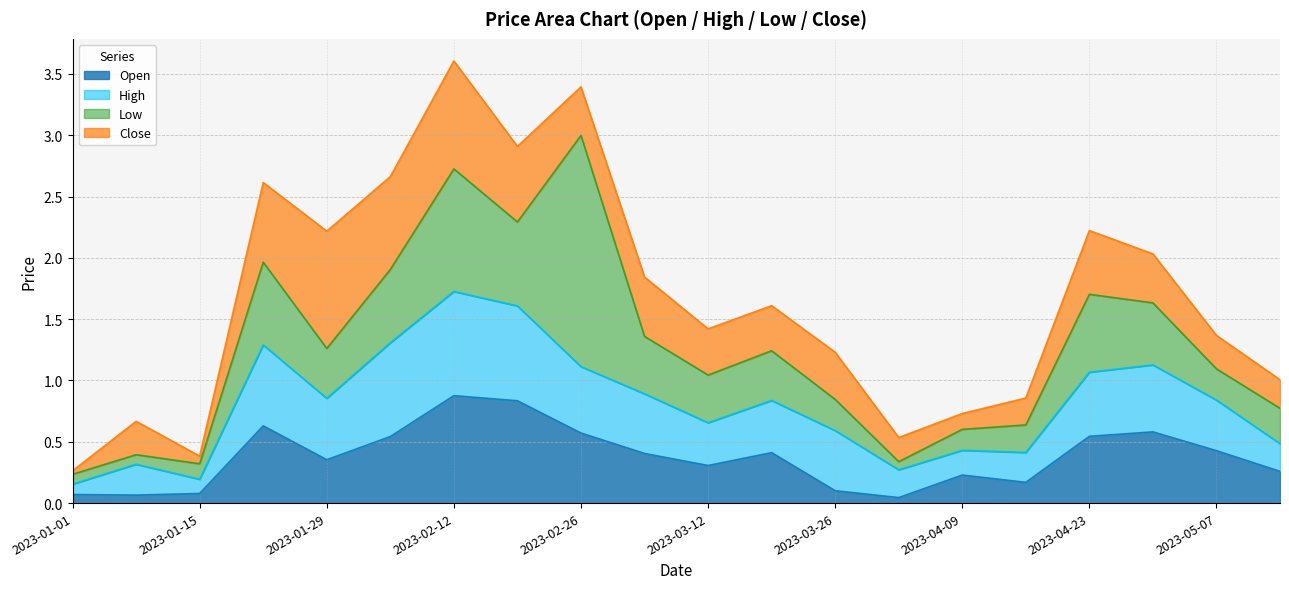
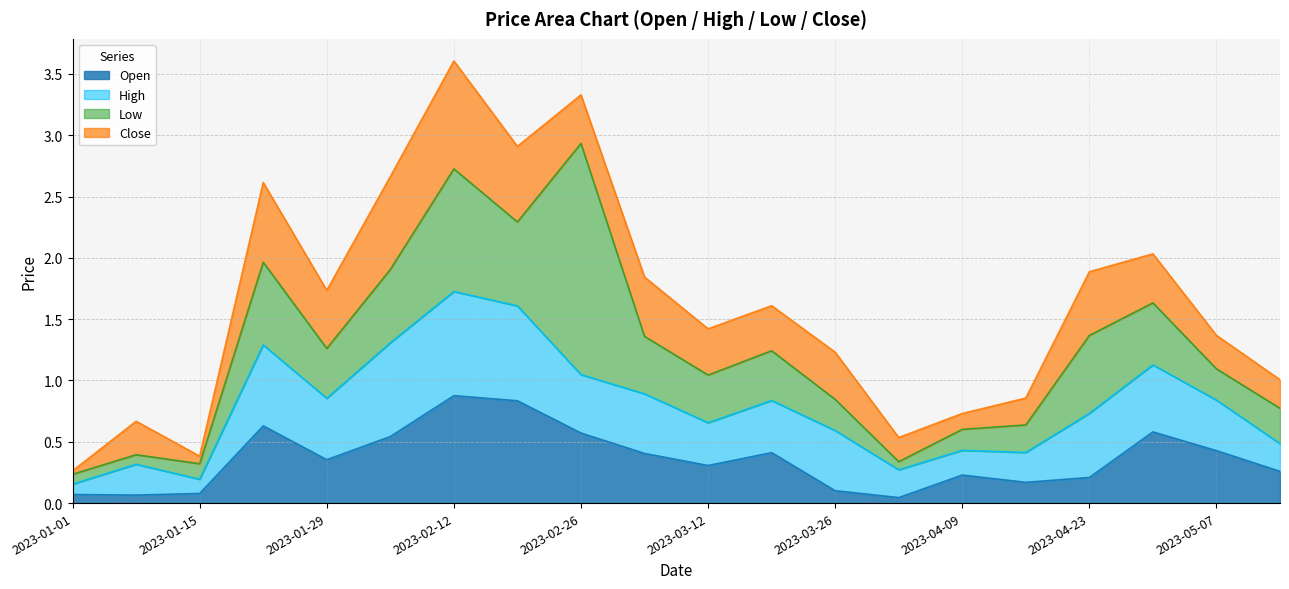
  {
    "Open": {
      "2023-01-01": 0.07,
      "2023-01-15": 0.08,
      "2023-01-29": 0.35,
      "2023-02-12": 0.88,
      "2023-02-26": 0.57,
      "2023-03-12": 0.31,
      "2023-03-26": 0.10,
      "2023-04-09": 0.23,
-     "2023-04-23": 0.54,
+     "2023-04-23": 0.21,
      "2023-05-07": 0.43
    },
    "High": {
      "2023-01-01": 0.08,
      "2023-01-15": 0.12,
      "2023-01-29": 0.50,
      "2023-02-12": 0.85,
-     "2023-02-26": 0.54,
+     "2023-02-26": 0.48,
      "2023-03-12": 0.35,
      "2023-03-26": 0.49,
      "2023-04-09": 0.20,
      "2023-04-23": 0.52,
      "2023-05-07": 0.41
    },
    "Low": {
      "2023-01-01": 0.08,
      "2023-01-15": 0.13,
      "2023-01-29": 0.41,
      "2023-02-12": 1.00,
      "2023-02-26": 1.89,
      "2023-03-12": 0.39,
      "2023-03-26": 0.25,
      "2023-04-09": 0.17,
      "2023-04-23": 0.64,
      "2023-05-07": 0.25
    },
    "Close": {
      "2023-01-01": 0.03,
      "2023-01-15": 0.06,
-     "2023-01-29": 0.96,
+     "2023-01-29": 0.47,
      "2023-02-12": 0.88,
      "2023-02-26": 0.40,
      "2023-03-12": 0.38,
      "2023-03-26": 0.38,
      "2023-04-09": 0.13,
      "2023-04-23": 0.52,
      "2023-05-07": 0.27
    }
  }
